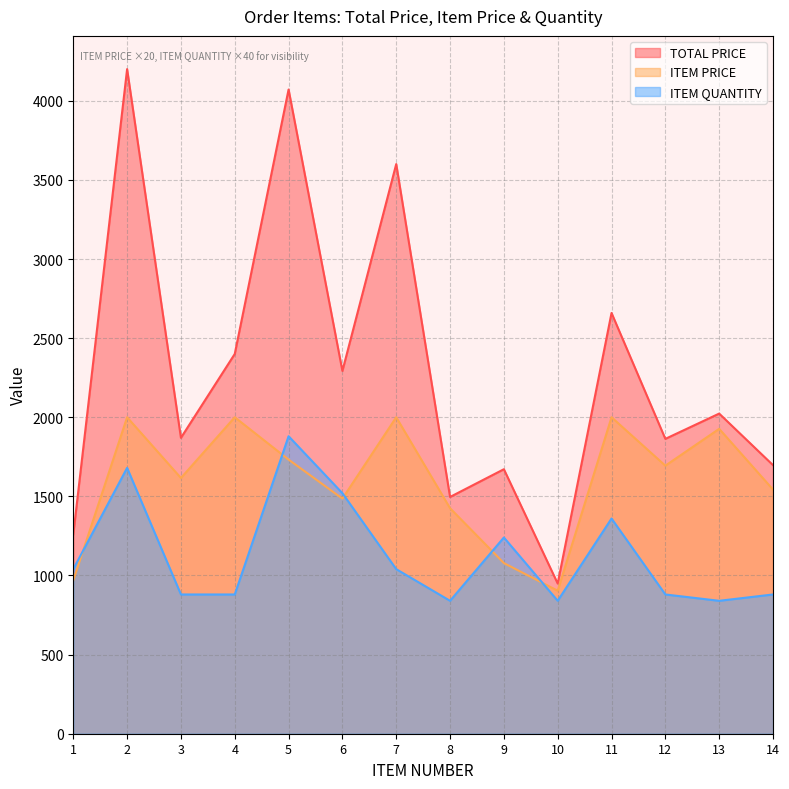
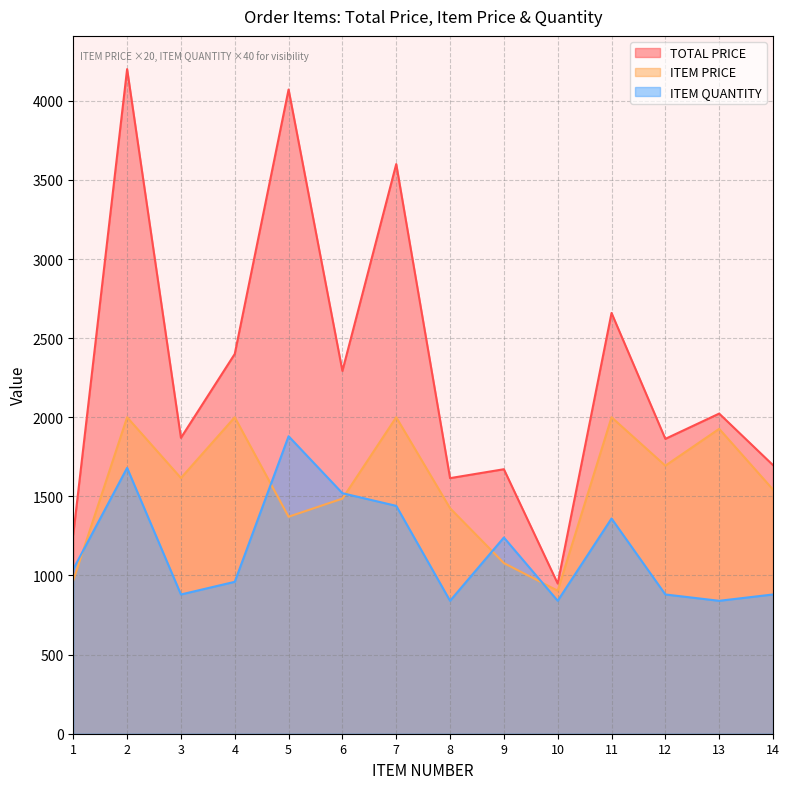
  {
    "TOTAL PRICE": {
      "1": 1260,
      "3": 1870,
      "4": 2400,
      "5": 4070,
      "6": 2290,
      "7": 3600,
-     "8": 1500,
+     "8": 1620,
      "9": 1670,
      "10": 950,
      "11": 2660,
      "12": 1860,
      "13": 2020,
      "14": 1700
    },
    "ITEM PRICE": {
      "1": 970,
      "2": 2000,
      "3": 1620,
      "4": 2000,
-     "5": 1730,
+     "5": 1370,
      "6": 1490,
      "7": 2000,
      "8": 1430,
      "9": 1080,
      "10": 900,
      "11": 2000,
      "12": 1690,
      "13": 1930,
      "14": 1540
    },
    "ITEM QUANTITY": {
      "1": 1040,
      "2": 1680,
      "3": 880,
-     "4": 880,
+     "4": 960,
      "5": 1880,
      "6": 1520,
-     "7": 1040,
+     "7": 1440,
      "8": 840,
      "9": 1240,
      "10": 840,
      "11": 1360,
      "12": 880,
      "13": 840,
      "14": 880
    }
  }
